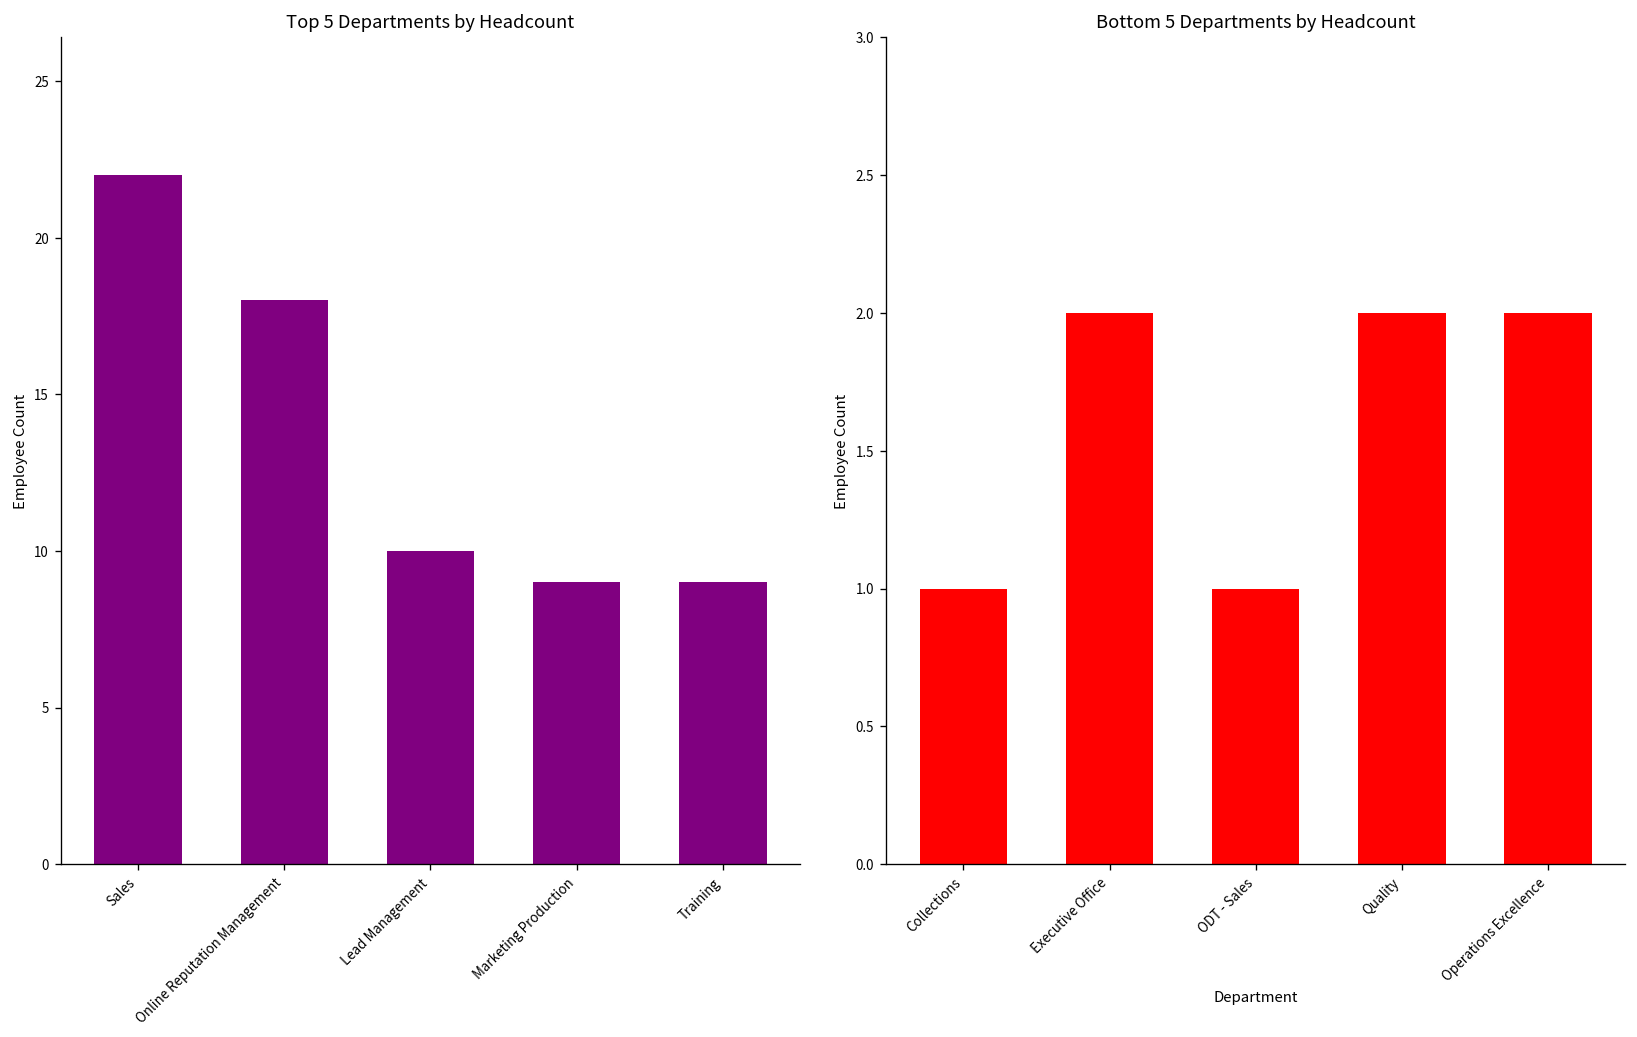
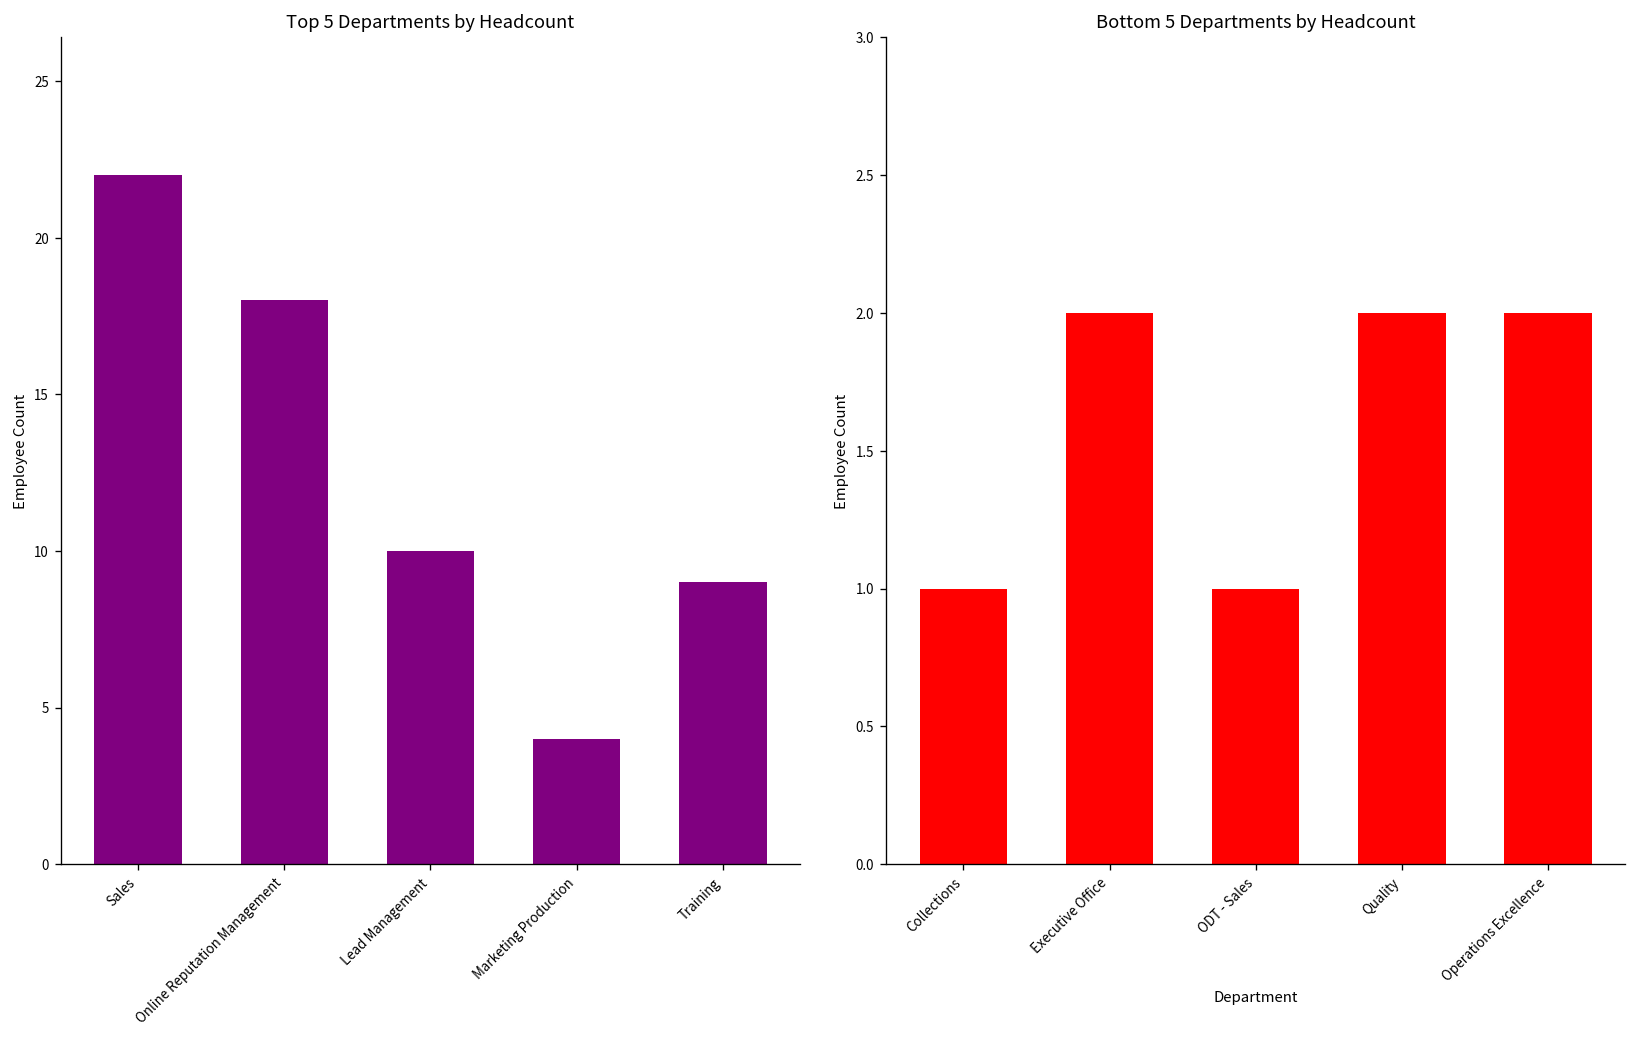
  {
    "Top 5 Departments by Headcount": {
      "Sales": 22,
      "Online Reputation Management": 18,
      "Lead Management": 10,
-     "Marketing Production": 9,
+     "Marketing Production": 4,
      "Training": 9
    },
    "Bottom 5 Departments by Headcount": {
      "Collections": 1.00,
      "Executive Office": 2.00,
      "ODT - Sales": 1.00,
      "Quality": 2.00,
      "Operations Excellence": 2.00
    }
  }
